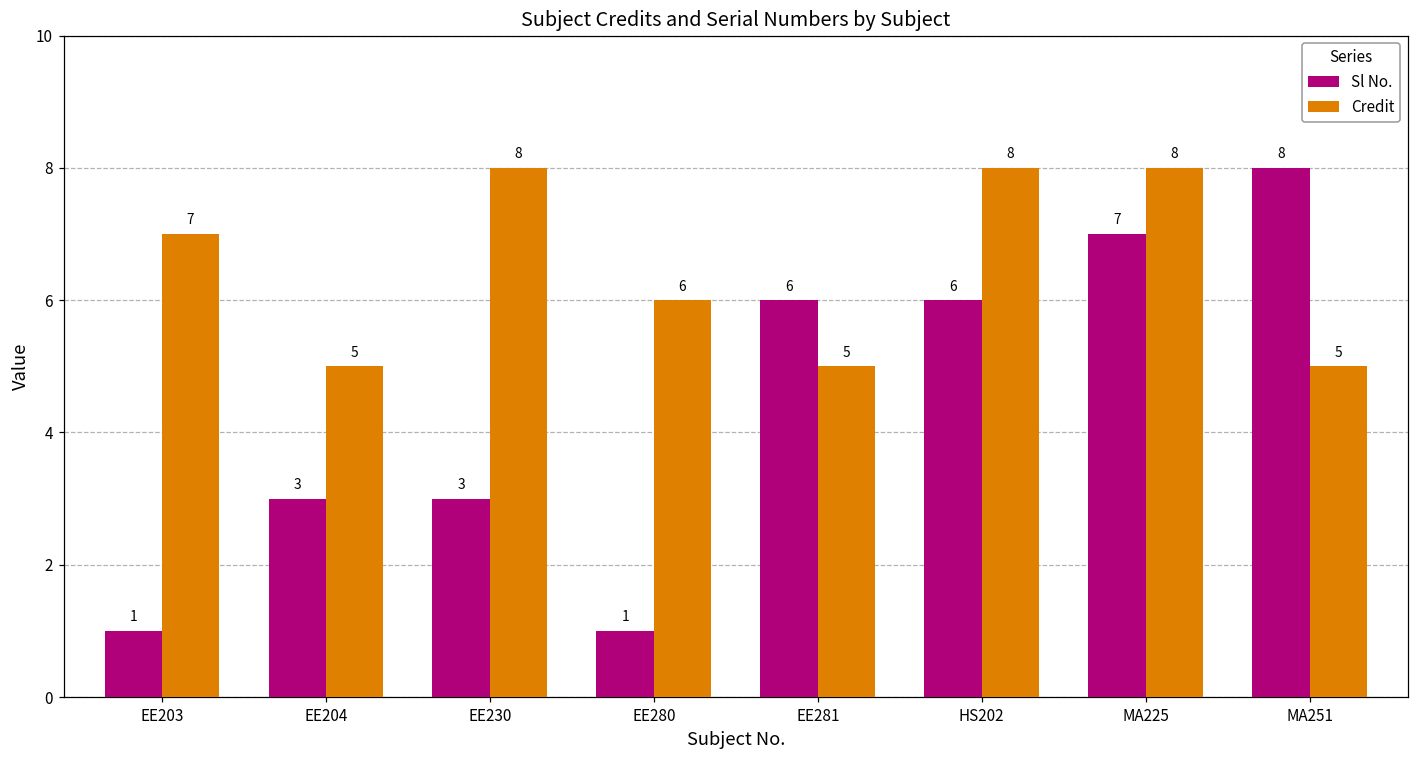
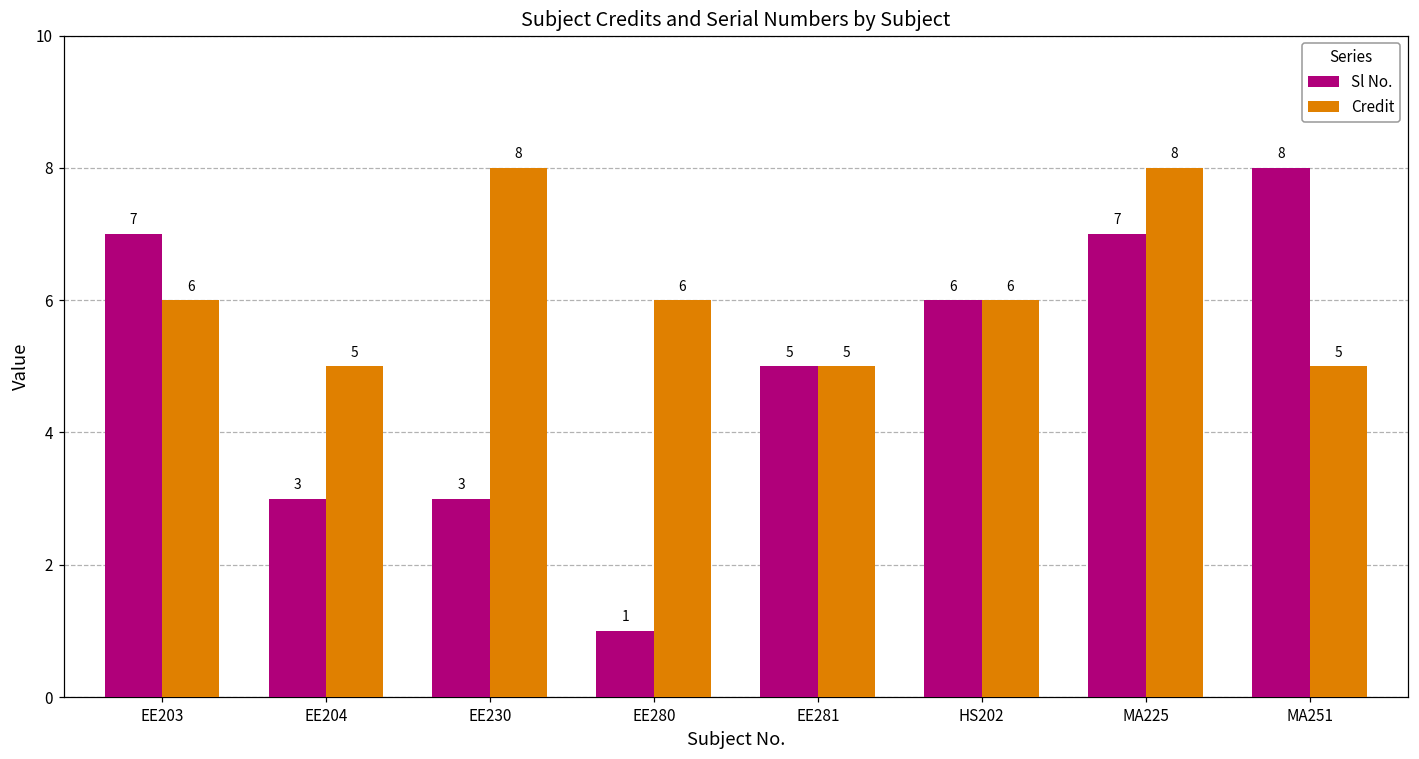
  {
    "Sl No.": {
-     "EE203": 1,
+     "EE203": 7,
      "EE204": 3,
      "EE230": 3,
      "EE280": 1,
-     "EE281": 6,
+     "EE281": 5,
      "HS202": 6,
      "MA225": 7,
      "MA251": 8
    },
    "Credit": {
-     "EE203": 7,
+     "EE203": 6,
      "EE204": 5,
      "EE230": 8,
      "EE280": 6,
      "EE281": 5,
-     "HS202": 8,
+     "HS202": 6,
      "MA225": 8,
      "MA251": 5
    }
  }
